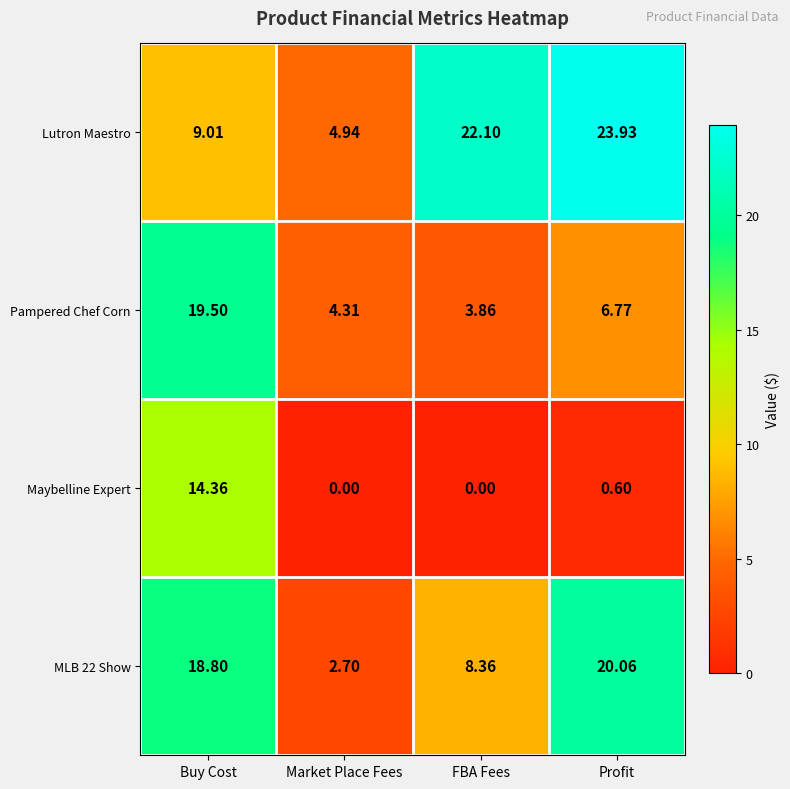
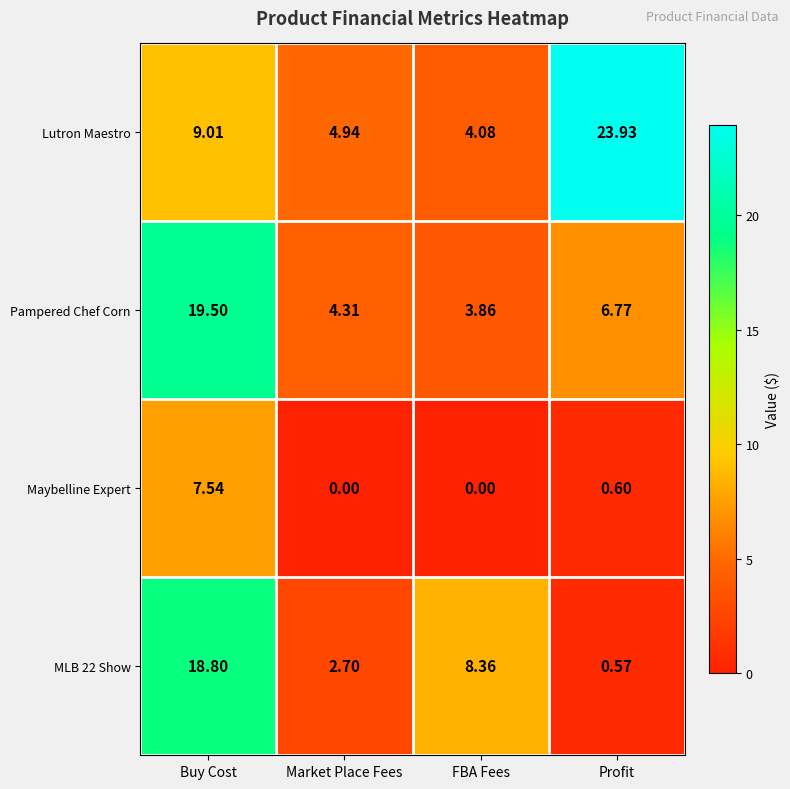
  {
    "Lutron Maestro": {
      "Buy Cost": 9.01,
      "Market Place Fees": 4.94,
-     "FBA Fees": 22.10,
+     "FBA Fees": 4.08,
      "Profit": 23.93
    },
    "Pampered Chef Corn": {
      "Buy Cost": 19.50,
      "Market Place Fees": 4.31,
      "FBA Fees": 3.86,
      "Profit": 6.77
    },
    "Maybelline Expert": {
-     "Buy Cost": 14.36,
+     "Buy Cost": 7.54,
      "Market Place Fees": 0.00,
      "FBA Fees": 0.00,
      "Profit": 0.60
    },
    "MLB 22 Show": {
      "Buy Cost": 18.80,
      "Market Place Fees": 2.70,
      "FBA Fees": 8.36,
-     "Profit": 20.06
+     "Profit": 0.57
    }
  }
